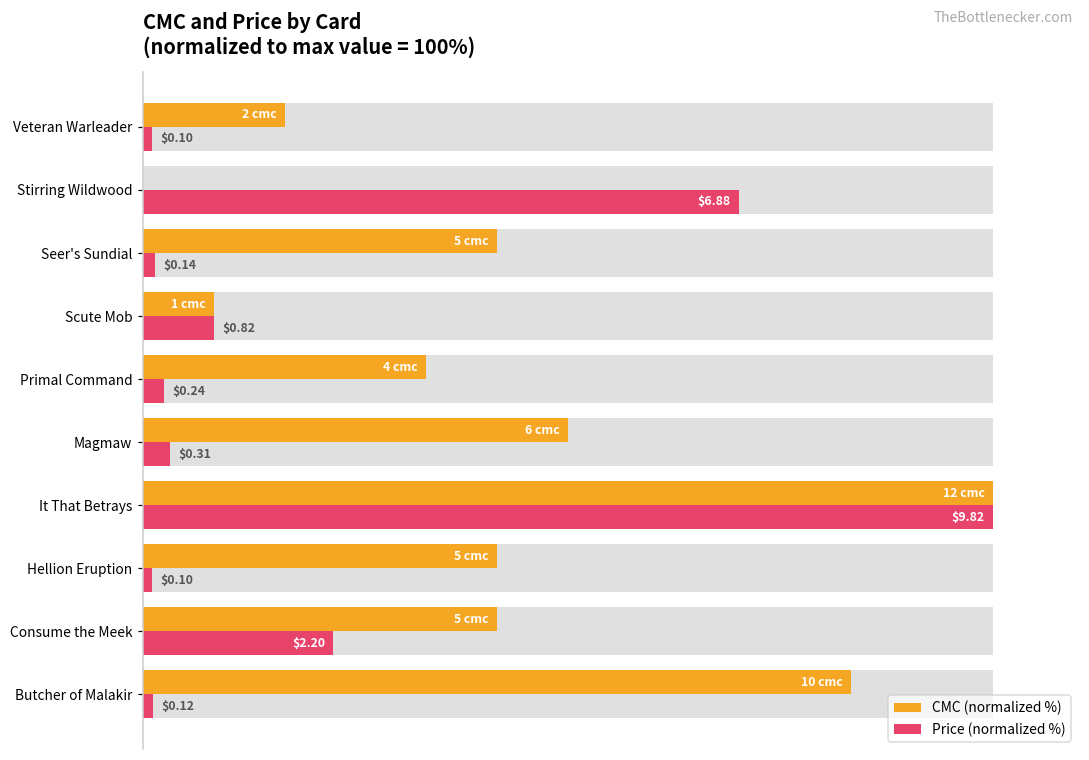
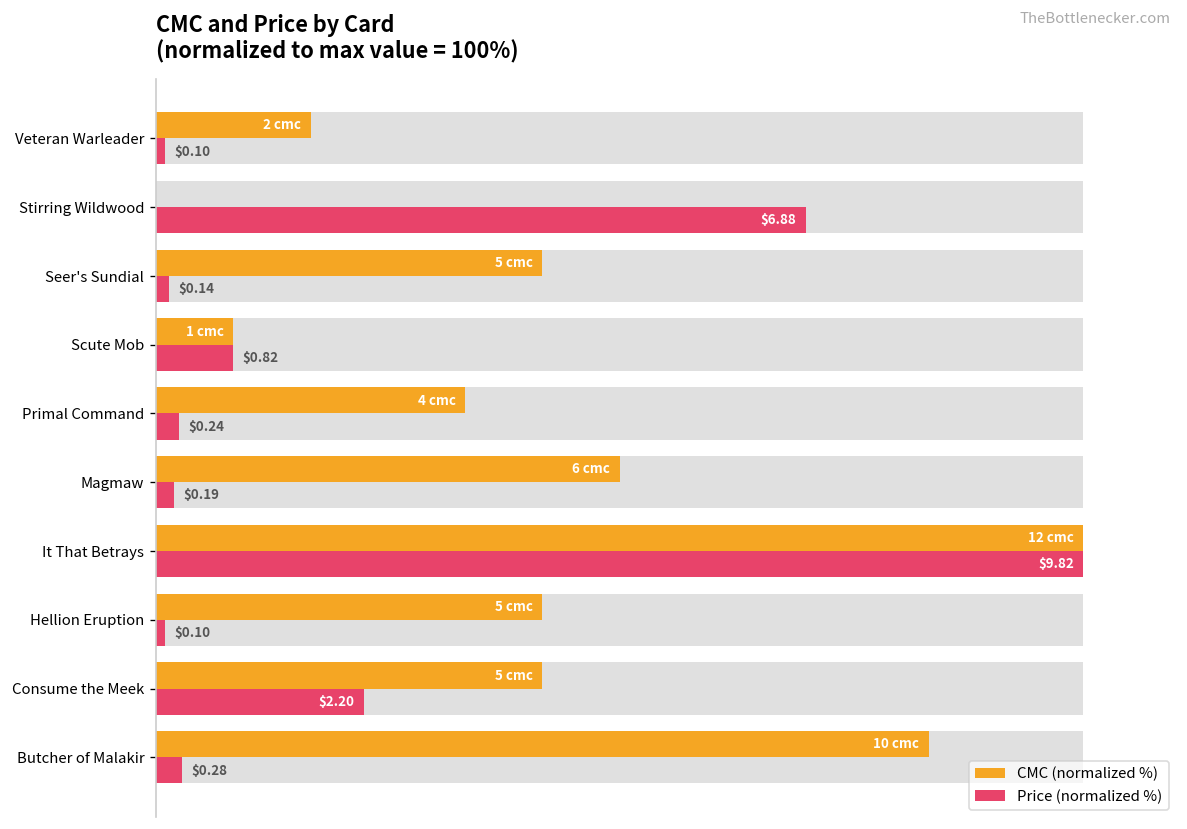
  {
    "Price (normalized %)": {
-     "Magmaw": "$0.31",
-     "Butcher of Malakir": "$0.12"
+     "Magmaw": "$0.19",
+     "Butcher of Malakir": "$0.28"
    }
  }
